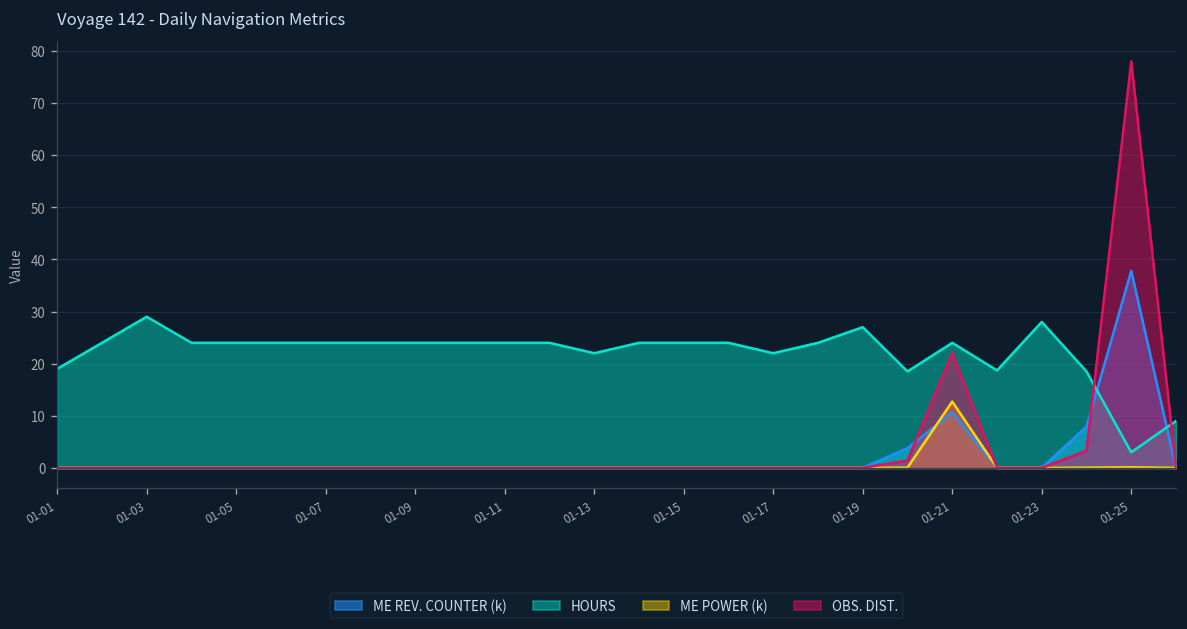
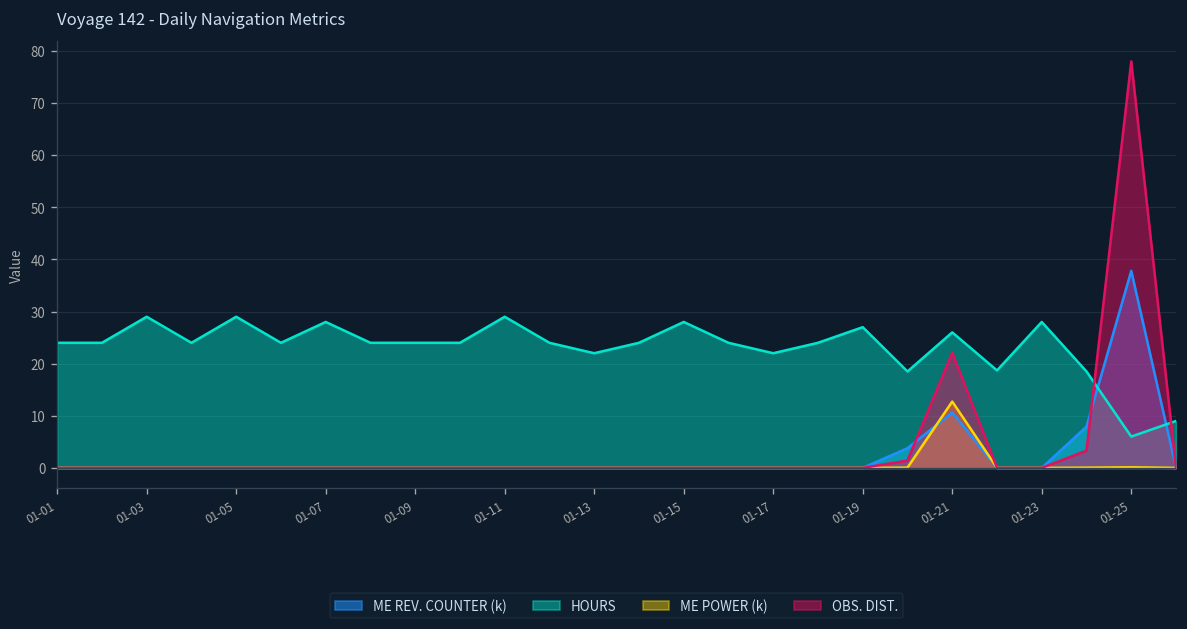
  {
    "ME REV. COUNTER (k)": {
      "01-21": 11,
      "01-25": 38
    },
    "HOURS": {
-     "01-01": 19,
+     "01-01": 24,
      "01-03": 29,
-     "01-05": 24,
-     "01-07": 24,
+     "01-05": 29,
+     "01-07": 28,
      "01-09": 24,
-     "01-11": 24,
+     "01-11": 29,
      "01-13": 22,
-     "01-15": 24,
+     "01-15": 28,
      "01-17": 22,
      "01-19": 27,
-     "01-21": 24,
+     "01-21": 26,
      "01-23": 28,
-     "01-25": 3
+     "01-25": 6
    },
    "ME POWER (k)": {
      "01-21": 13,
      "01-25": 0
    },
    "OBS. DIST.": {
      "01-21": 22,
      "01-25": 78
    }
  }
